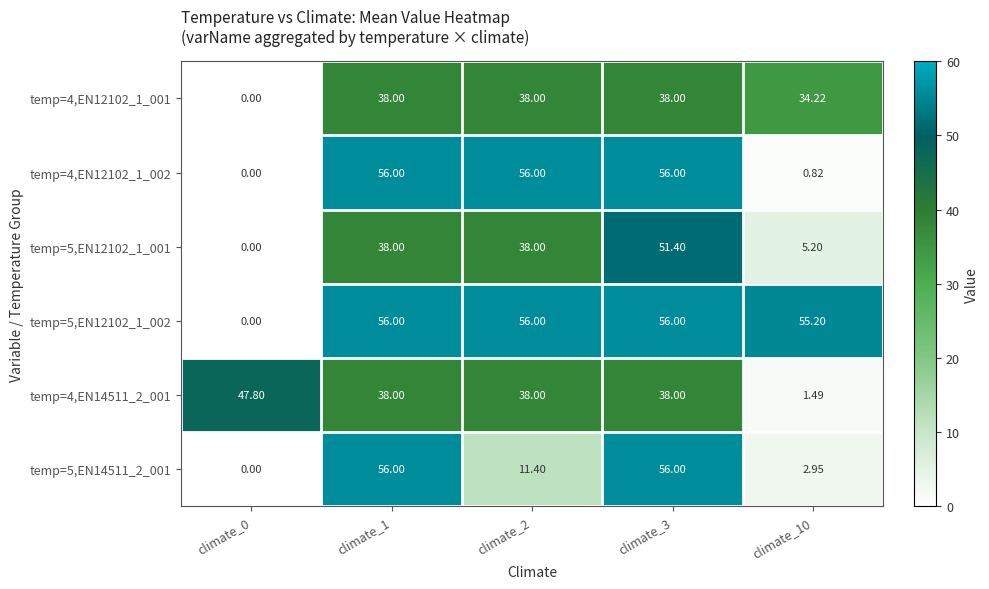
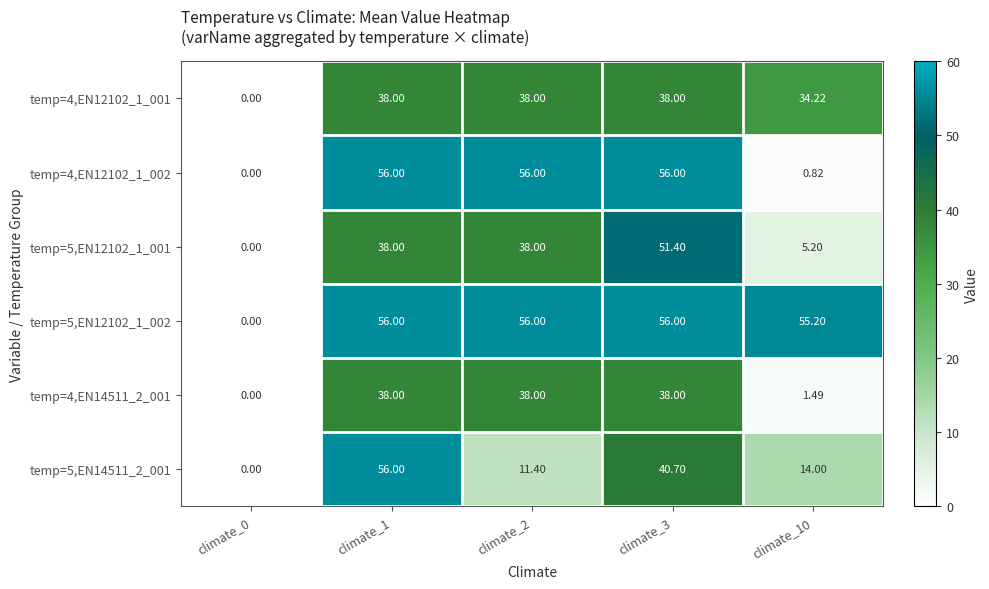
  {
    "temp=4,EN12102_1_001": {
      "climate_0": 0.00,
      "climate_1": 38.00,
      "climate_2": 38.00,
      "climate_3": 38.00,
      "climate_10": 34.22
    },
    "temp=4,EN12102_1_002": {
      "climate_0": 0.00,
      "climate_1": 56.00,
      "climate_2": 56.00,
      "climate_3": 56.00,
      "climate_10": 0.82
    },
    "temp=5,EN12102_1_001": {
      "climate_0": 0.00,
      "climate_1": 38.00,
      "climate_2": 38.00,
      "climate_3": 51.40,
      "climate_10": 5.20
    },
    "temp=5,EN12102_1_002": {
      "climate_0": 0.00,
      "climate_1": 56.00,
      "climate_2": 56.00,
      "climate_3": 56.00,
      "climate_10": 55.20
    },
    "temp=4,EN14511_2_001": {
-     "climate_0": 47.80,
+     "climate_0": 0.00,
      "climate_1": 38.00,
      "climate_2": 38.00,
      "climate_3": 38.00,
      "climate_10": 1.49
    },
    "temp=5,EN14511_2_001": {
      "climate_0": 0.00,
      "climate_1": 56.00,
      "climate_2": 11.40,
-     "climate_3": 56.00,
-     "climate_10": 2.95
+     "climate_3": 40.70,
+     "climate_10": 14.00
    }
  }
